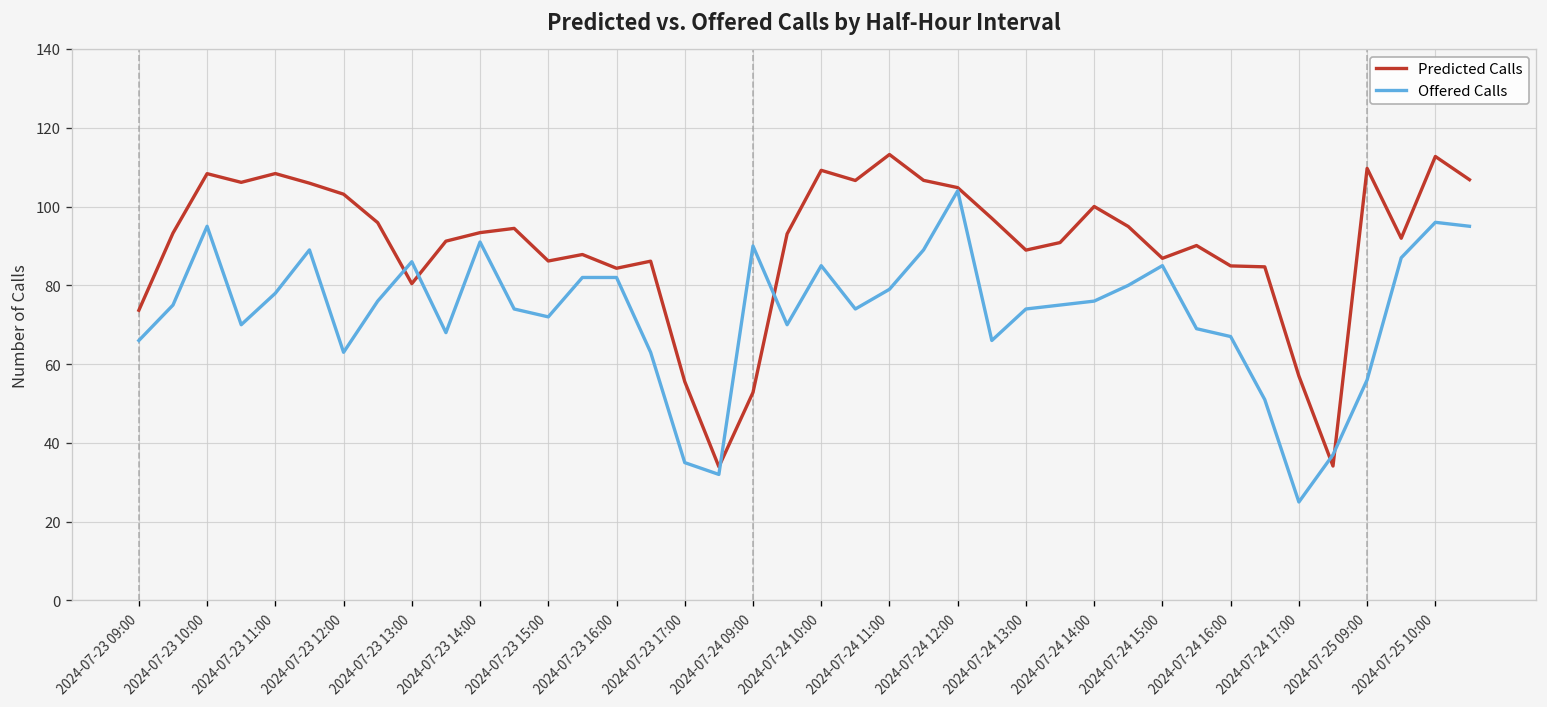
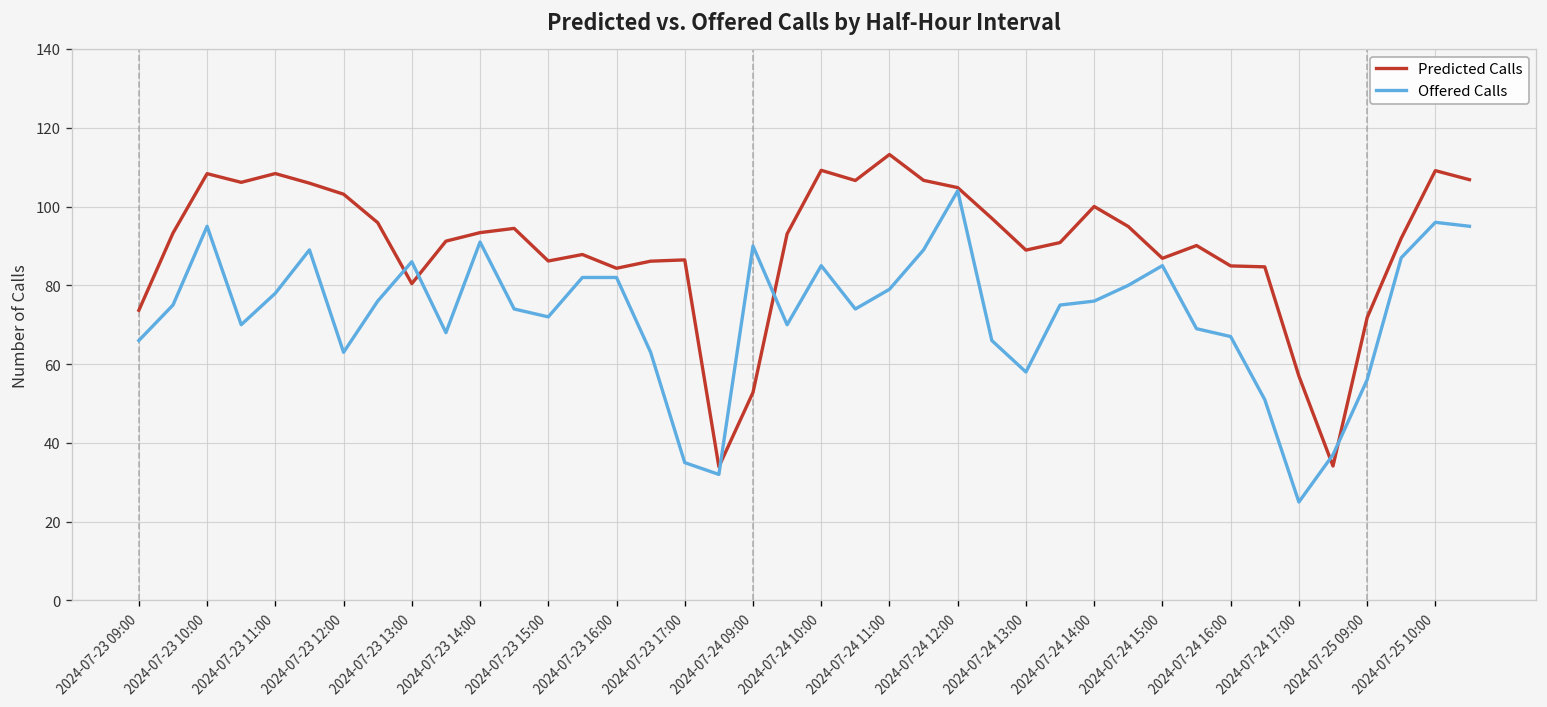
  {
    "Predicted Calls": {
      "2024-07-23 09:00": 74,
      "2024-07-23 10:00": 108,
      "2024-07-23 11:00": 108,
      "2024-07-23 12:00": 103,
      "2024-07-23 13:00": 80,
      "2024-07-23 14:00": 93,
      "2024-07-23 15:00": 86,
      "2024-07-23 16:00": 84,
-     "2024-07-23 17:00": 56,
+     "2024-07-23 17:00": 86,
      "2024-07-24 09:00": 53,
      "2024-07-24 10:00": 109,
      "2024-07-24 11:00": 113,
      "2024-07-24 12:00": 105,
      "2024-07-24 13:00": 89,
      "2024-07-24 14:00": 100,
      "2024-07-24 15:00": 87,
      "2024-07-24 16:00": 85,
      "2024-07-24 17:00": 57,
-     "2024-07-25 09:00": 110,
-     "2024-07-25 10:00": 113
+     "2024-07-25 09:00": 72,
+     "2024-07-25 10:00": 109
    },
    "Offered Calls": {
      "2024-07-23 09:00": 66,
      "2024-07-23 10:00": 95,
      "2024-07-23 11:00": 78,
      "2024-07-23 12:00": 63,
      "2024-07-23 13:00": 86,
      "2024-07-23 14:00": 91,
      "2024-07-23 15:00": 72,
      "2024-07-23 16:00": 82,
      "2024-07-23 17:00": 35,
      "2024-07-24 09:00": 90,
      "2024-07-24 10:00": 85,
      "2024-07-24 11:00": 79,
      "2024-07-24 12:00": 104,
-     "2024-07-24 13:00": 74,
+     "2024-07-24 13:00": 58,
      "2024-07-24 14:00": 76,
      "2024-07-24 15:00": 85,
      "2024-07-24 16:00": 67,
      "2024-07-24 17:00": 25,
      "2024-07-25 09:00": 56,
      "2024-07-25 10:00": 96
    }
  }
